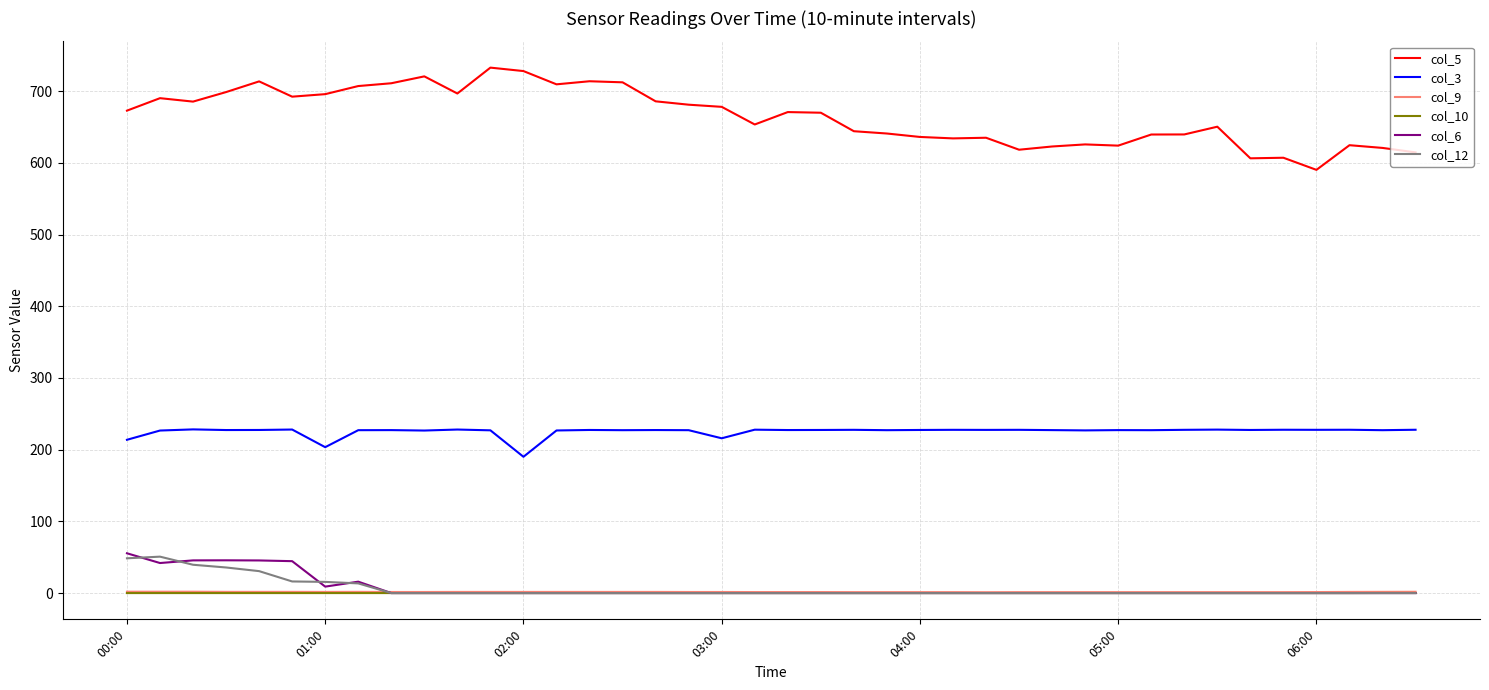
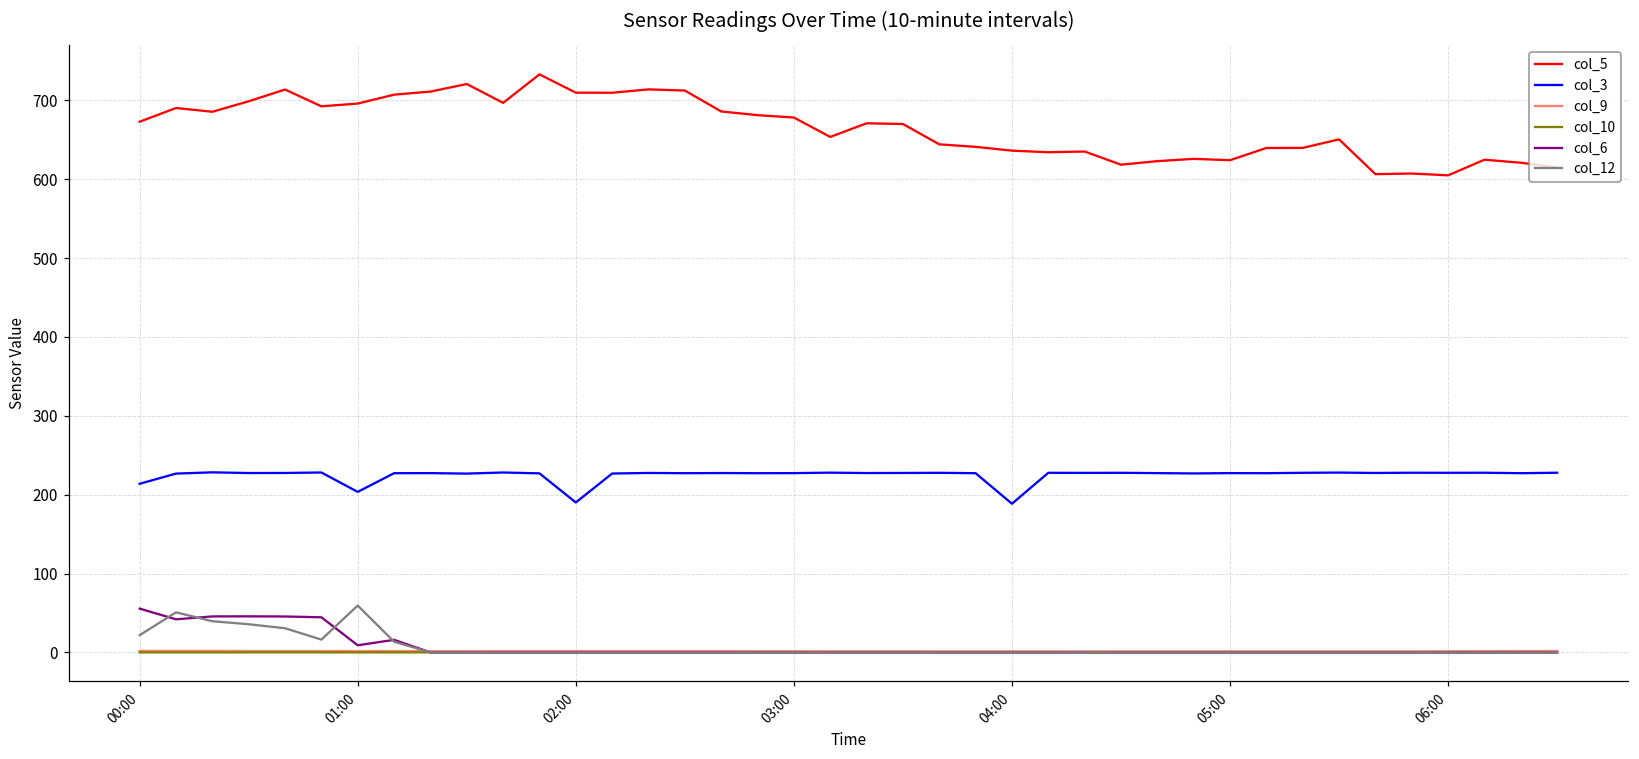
  {
    "col_5": {
      "00:00": 670,
      "01:00": 700,
-     "02:00": 730,
+     "02:00": 710,
      "03:00": 680,
      "04:00": 640,
      "05:00": 620,
-     "06:00": 590
+     "06:00": 600
    },
    "col_3": {
      "00:00": 210,
      "01:00": 200,
      "02:00": 190,
-     "03:00": 220,
-     "04:00": 230,
+     "03:00": 230,
+     "04:00": 190,
      "05:00": 230,
      "06:00": 230
    },
    "col_6": {
      "00:00": 60,
      "01:00": 10
    },
    "col_12": {
-     "00:00": 50,
-     "01:00": 20
+     "00:00": 20,
+     "01:00": 60
    }
  }
